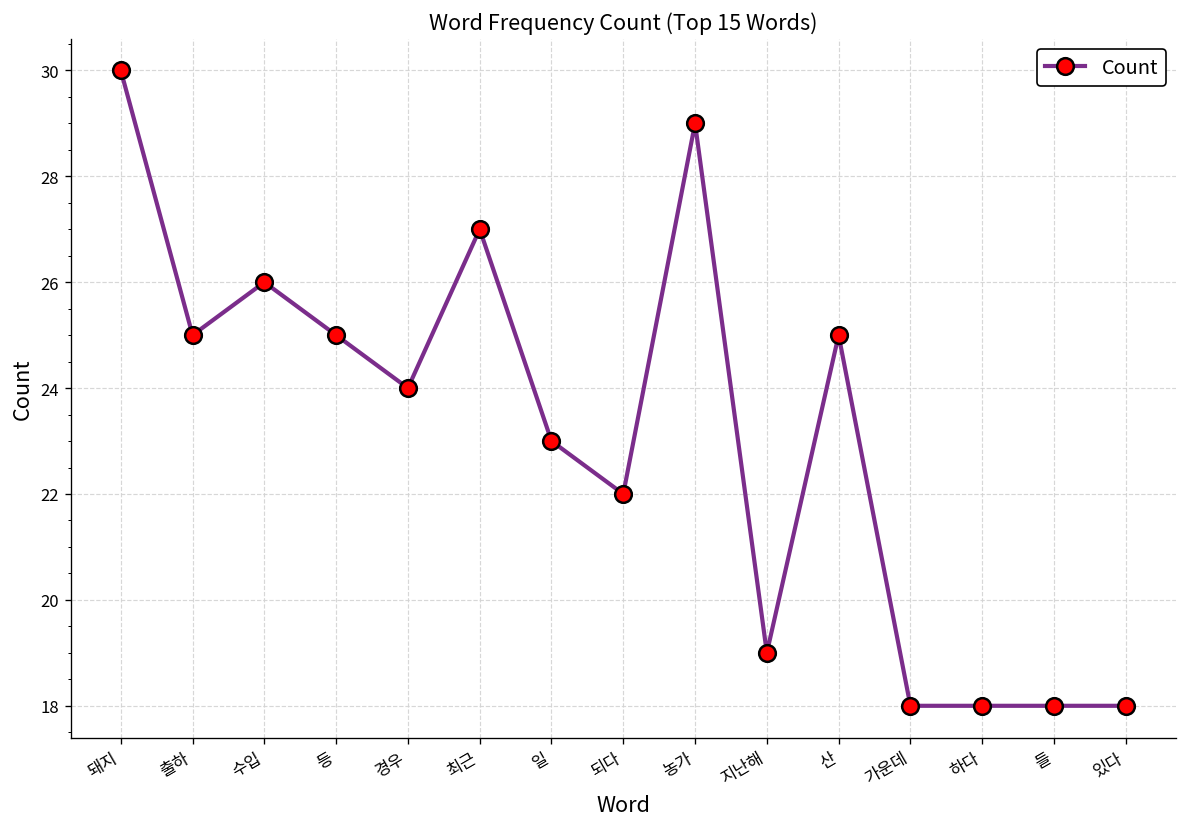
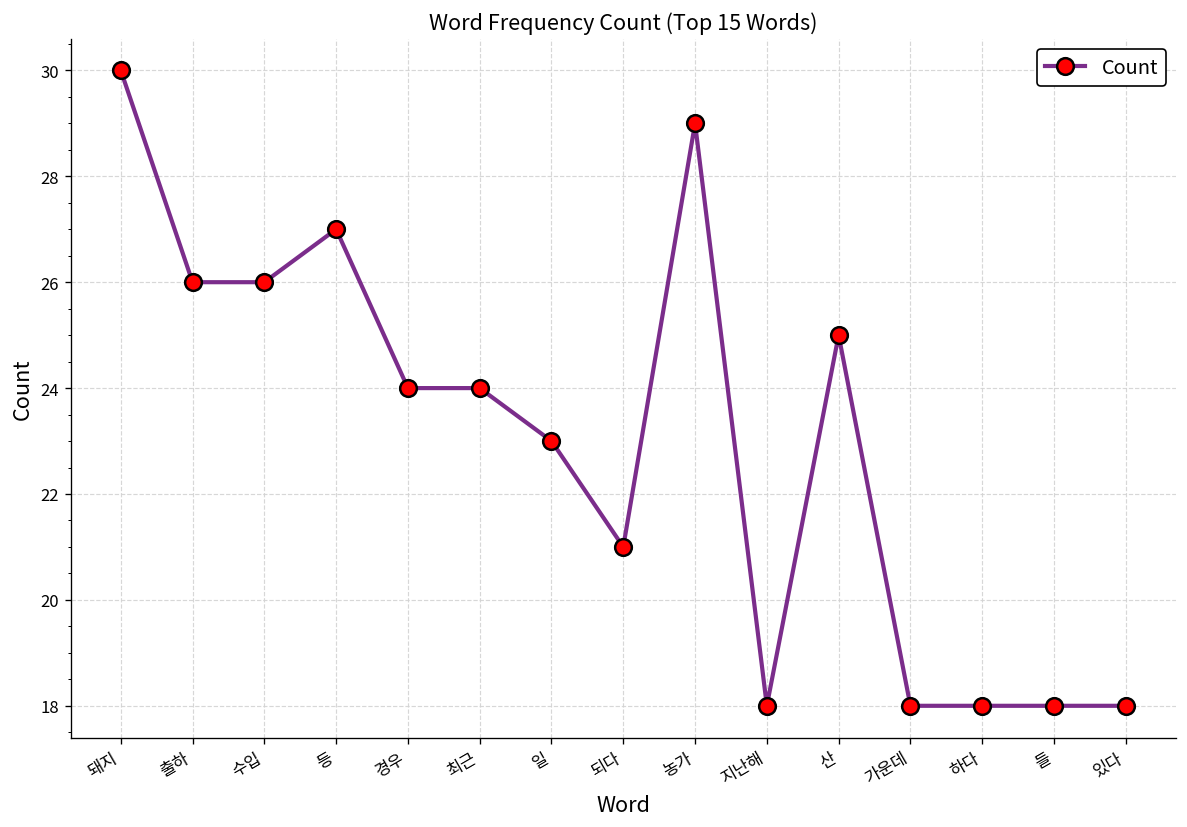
  {
    "돼지": 30,
-   "출하": 25,
+   "출하": 26,
    "수입": 26,
-   "등": 25,
+   "등": 27,
    "경우": 24,
-   "최근": 27,
+   "최근": 24,
    "일": 23,
-   "되다": 22,
+   "되다": 21,
    "농가": 29,
-   "지난해": 19,
+   "지난해": 18,
    "산": 25,
    "가운데": 18,
    "하다": 18,
    "들": 18,
    "있다": 18
  }
